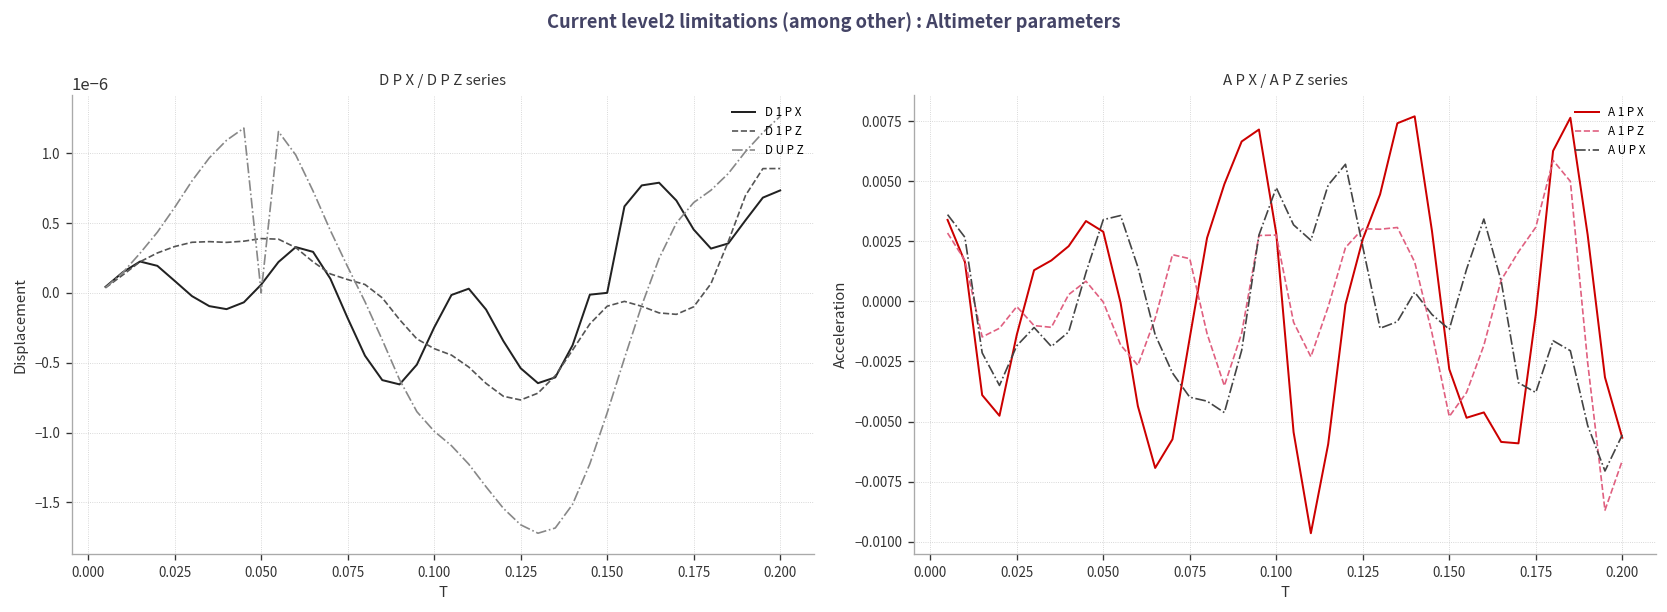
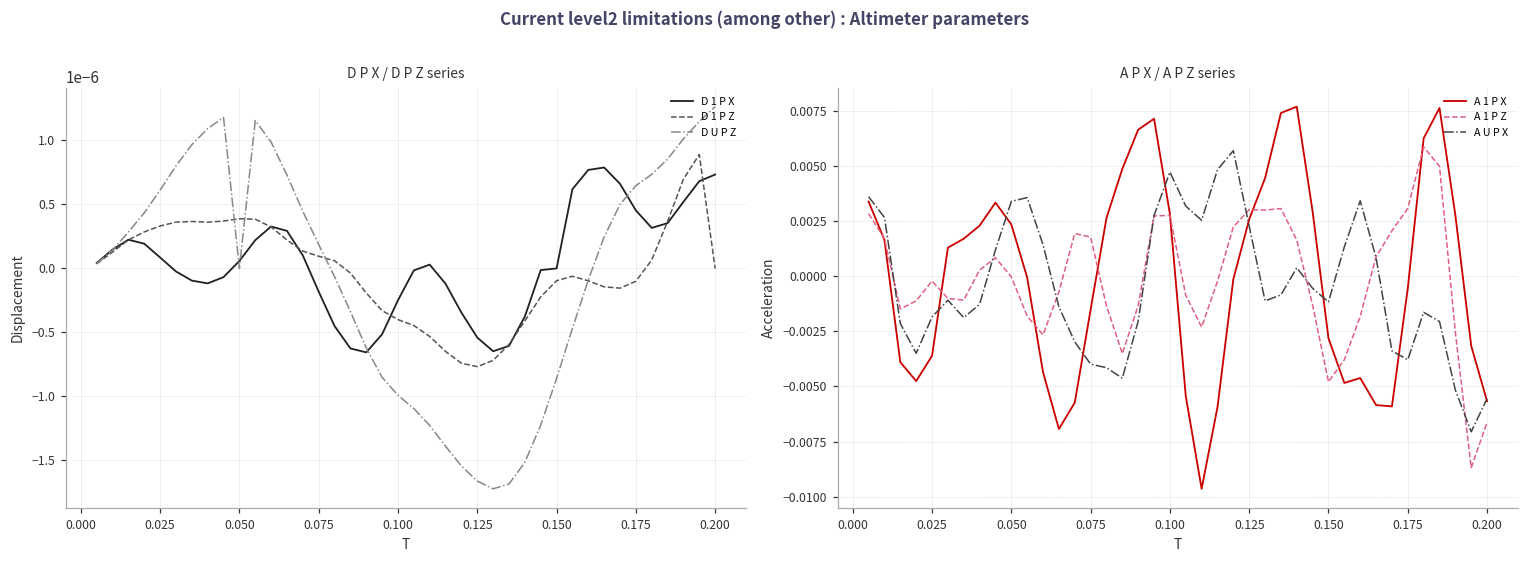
  {
    "D P X / D P Z series": {
      "D 1 P X": {
        "0.025": 0.00000009,
        "0.050": 0.00000006,
        "0.075": -0.00000018,
        "0.100": -0.00000025,
        "0.125": -0.00000054,
        "0.150": 0.000000,
        "0.175": 0.00000045,
        "0.200": 0.00000073
      },
      "D 1 P Z": {
        "0.025": 0.00000033,
        "0.050": 0.00000039,
        "0.075": 0.00000010,
        "0.100": -0.00000040,
        "0.125": -0.00000077,
        "0.150": -0.00000010,
        "0.175": -0.00000010,
-       "0.200": 0.000001
+       "0.200": 0.000000
      },
      "D U P Z": {
        "0.025": 0.00000061,
        "0.050": 0.000000,
        "0.075": 0.00000019,
        "0.100": -0.000001,
        "0.125": -0.00000166,
        "0.150": -0.00000086,
        "0.175": 0.00000065,
        "0.200": 0.00000126
      }
    },
    "A P X / A P Z series": {
      "A 1 P X": {
-       "0.025": -0.0014,
-       "0.050": 0.0029,
+       "0.025": -0.0036,
+       "0.050": 0.0024,
        "0.075": -0.0015,
        "0.125": 0.0026,
        "0.150": -0.0028,
        "0.175": -0.0005
      },
      "A 1 P Z": {
        "0.025": -0.0002,
        "0.050": 0.0000,
        "0.075": 0.0018,
        "0.125": 0.0030,
        "0.150": -0.0048,
        "0.175": 0.0031,
        "0.200": -0.0066
      },
      "A U P X": {
        "0.025": -0.0018,
        "0.050": 0.0034,
        "0.075": -0.0040,
        "0.100": 0.0047,
        "0.125": 0.0023,
        "0.150": -0.0012,
        "0.175": -0.0038
      }
    }
  }
